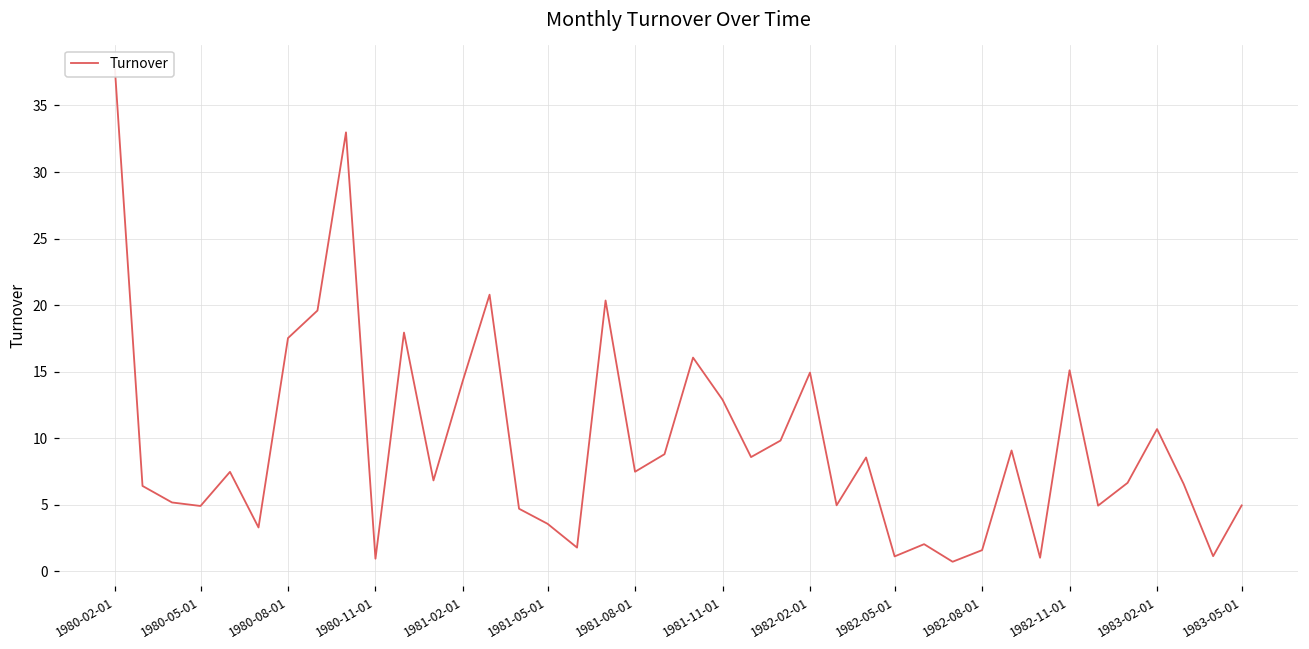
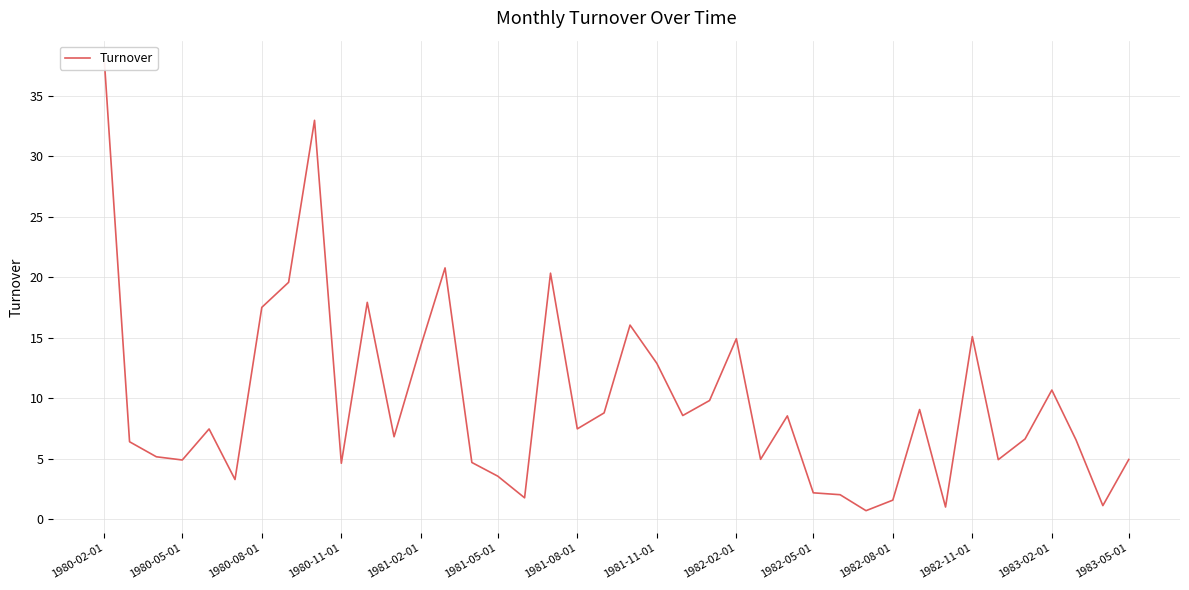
  {
    "1980-05-01": 4.9,
    "1980-08-01": 17.5,
-   "1980-11-01": 0.9,
+   "1980-11-01": 4.6,
    "1981-02-01": 14.3,
    "1981-05-01": 3.6,
    "1981-08-01": 7.5,
    "1981-11-01": 12.9,
    "1982-02-01": 14.9,
-   "1982-05-01": 1.1,
+   "1982-05-01": 2.2,
    "1982-08-01": 1.6,
    "1982-11-01": 15.1,
    "1983-02-01": 10.7,
    "1983-05-01": 4.9
  }
